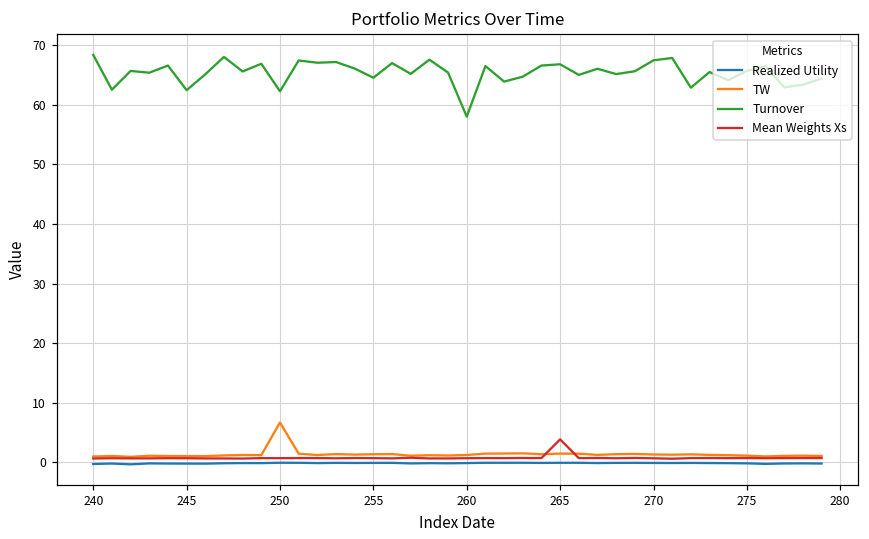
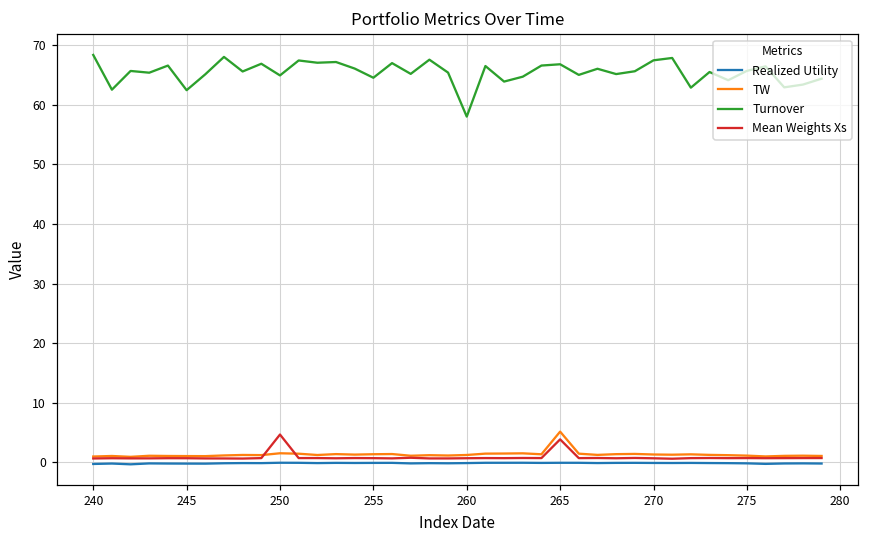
  {
    "Realized Utility": {
      "240": 0,
      "245": 0,
      "250": 0,
      "255": 0,
      "260": 0,
      "265": 0,
      "270": 0,
      "275": 0
    },
    "TW": {
-     "250": 7,
+     "250": 2,
      "255": 1,
      "260": 1,
-     "265": 1,
+     "265": 5,
      "270": 1
    },
    "Turnover": {
      "240": 68,
      "245": 62,
-     "250": 62,
+     "250": 65,
      "255": 65,
      "260": 58,
      "265": 67,
      "270": 67
    },
    "Mean Weights Xs": {
-     "250": 1,
+     "250": 5,
      "255": 1,
      "260": 1,
      "265": 4,
      "270": 1
    }
  }
